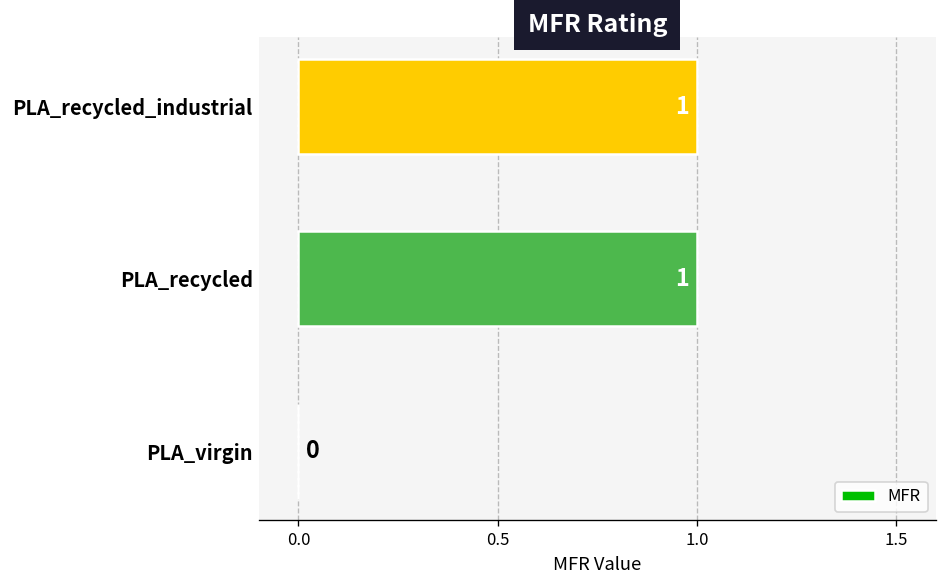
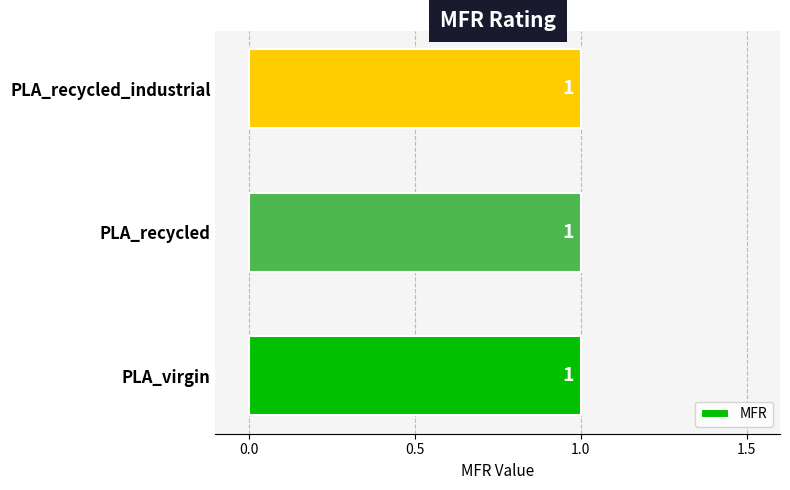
  {
    "PLA_recycled_industrial": 1,
    "PLA_recycled": 1,
-   "PLA_virgin": 0
+   "PLA_virgin": 1
  }
